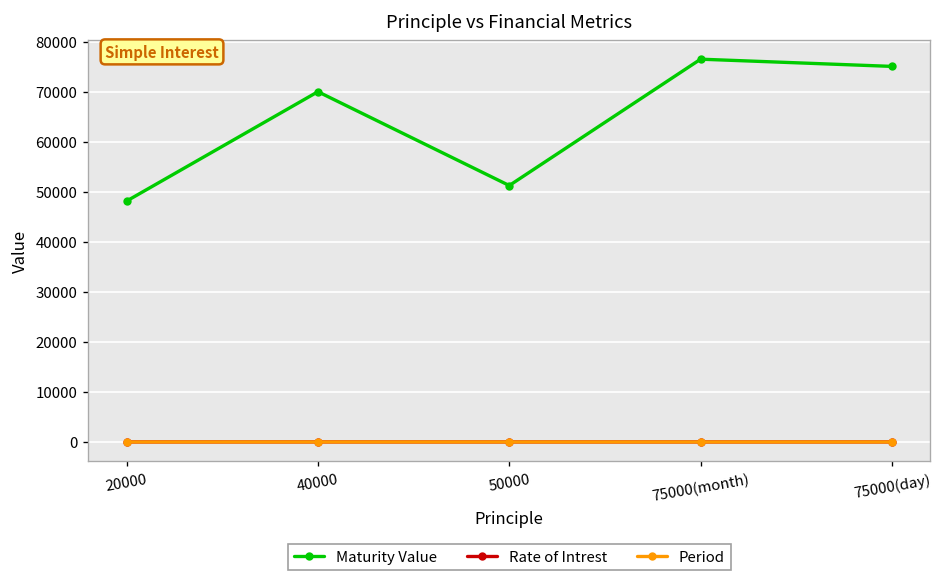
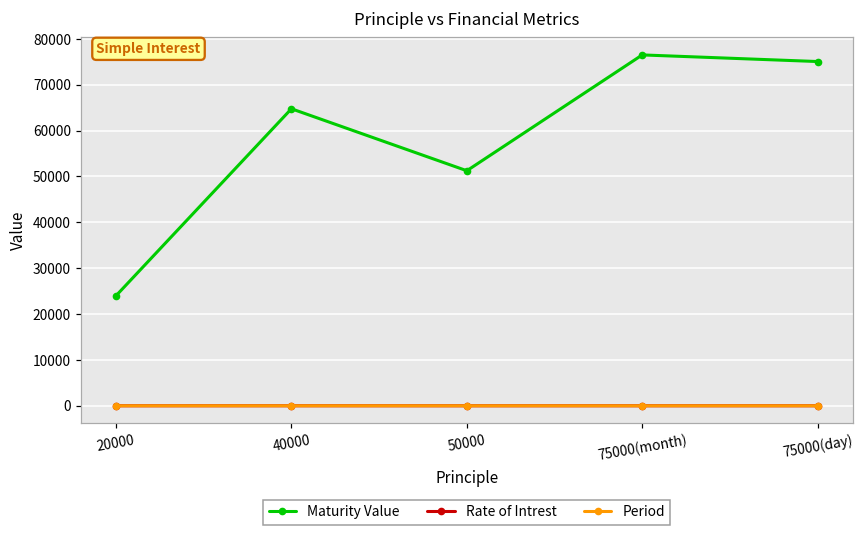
  {
    "Maturity Value": {
-     "20000": 48000,
-     "40000": 70000,
+     "20000": 24000,
+     "40000": 65000,
      "50000": 51000,
      "75000(month)": 77000,
      "75000(day)": 75000
    },
    "Period": {
      "20000": 0,
      "40000": 0,
      "50000": 0,
      "75000(month)": 0,
      "75000(day)": 0
    }
  }
